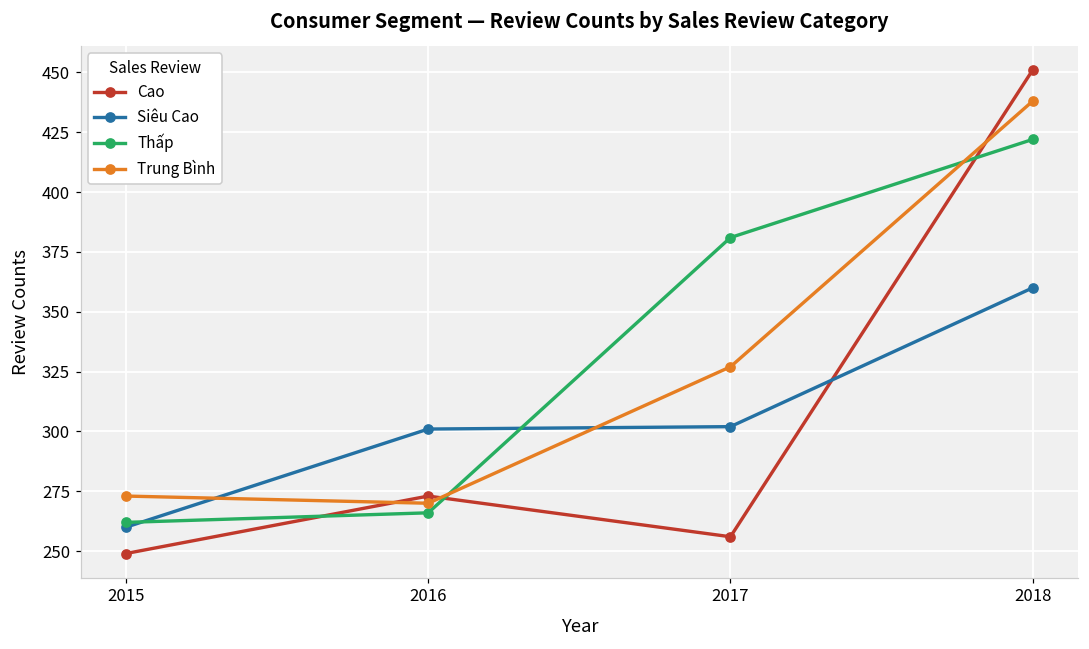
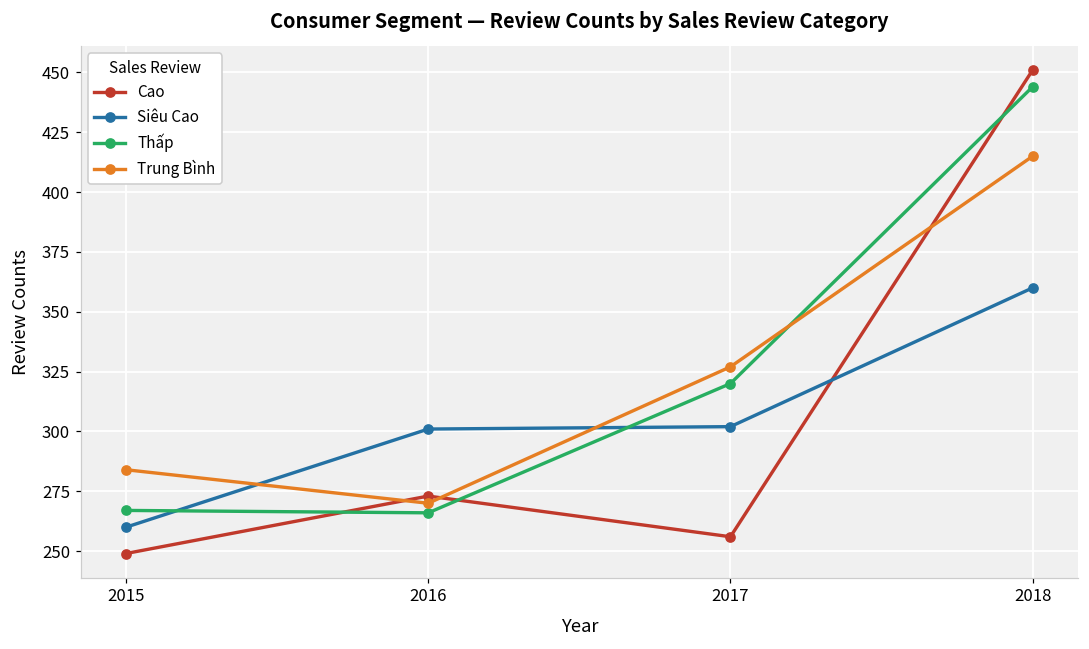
  {
    "Cao": {
      "2015": 249,
      "2016": 273,
      "2017": 256,
      "2018": 451
    },
    "Siêu Cao": {
      "2015": 260,
      "2016": 301,
      "2017": 302,
      "2018": 360
    },
    "Thấp": {
-     "2015": 262,
+     "2015": 267,
      "2016": 266,
-     "2017": 381,
-     "2018": 422
+     "2017": 320,
+     "2018": 444
    },
    "Trung Bình": {
-     "2015": 273,
+     "2015": 284,
      "2016": 270,
      "2017": 327,
-     "2018": 438
+     "2018": 415
    }
  }
